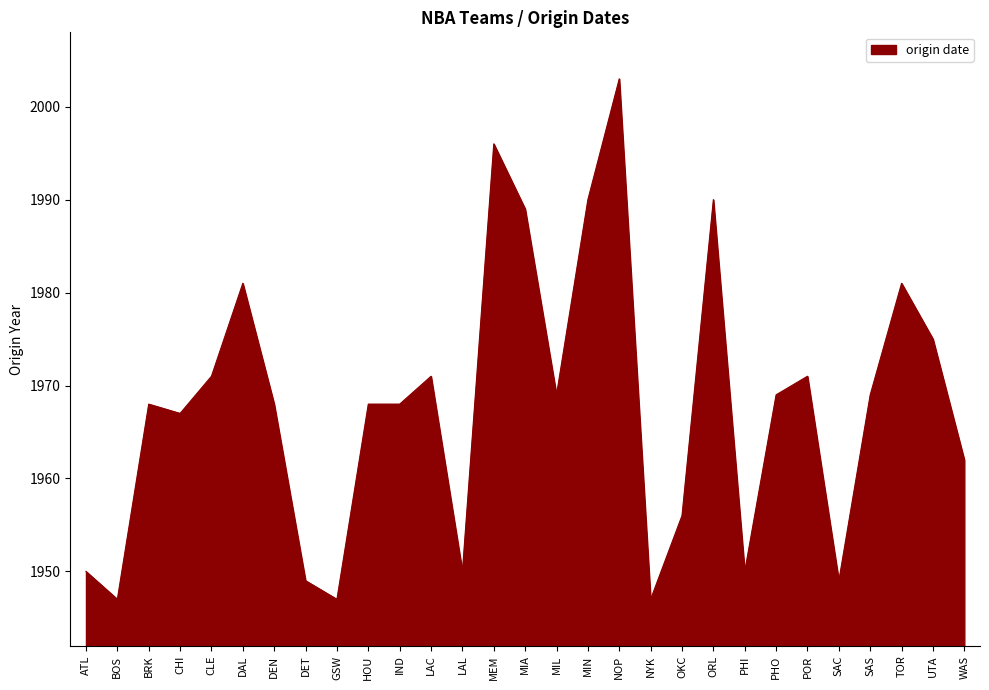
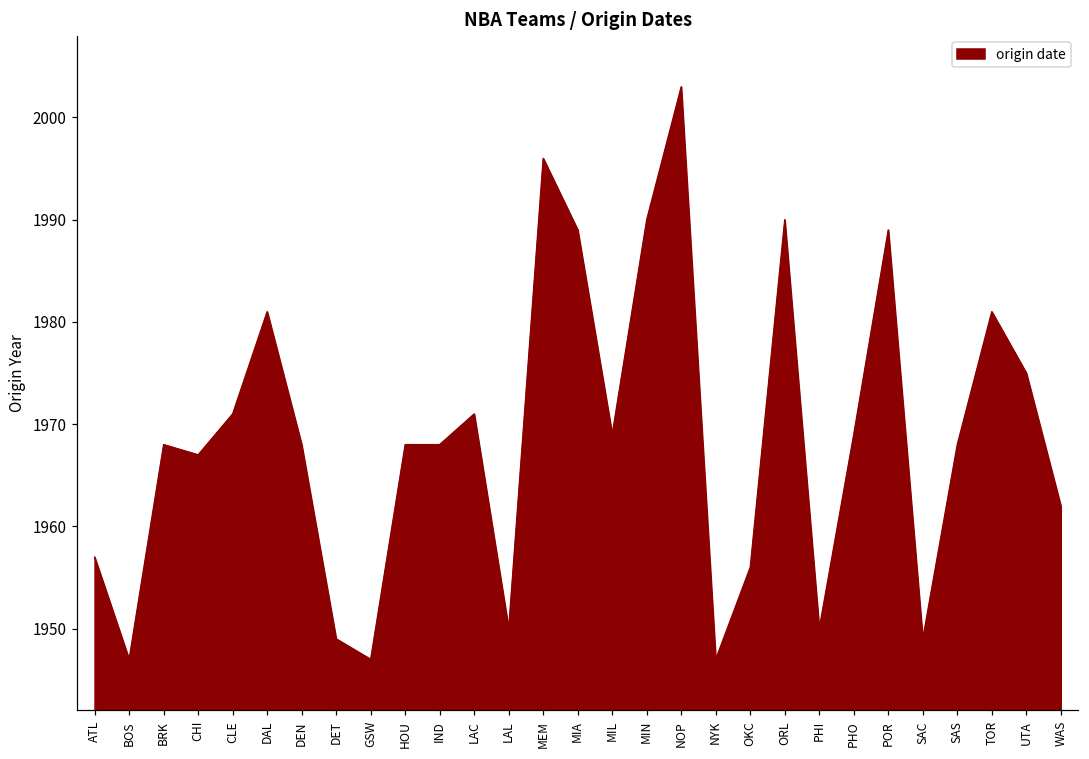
  {
-   "ATL": 1950,
+   "ATL": 1957,
    "BOS": 1947,
    "BRK": 1968,
    "CHI": 1967,
    "CLE": 1971,
    "DAL": 1981,
    "DEN": 1968,
    "DET": 1949,
    "GSW": 1947,
    "HOU": 1968,
    "IND": 1968,
    "LAC": 1971,
    "LAL": 1950,
    "MEM": 1996,
    "MIA": 1989,
    "MIL": 1969,
    "MIN": 1990,
    "NOP": 2003,
    "NYK": 1947,
    "OKC": 1956,
    "ORL": 1990,
    "PHI": 1950,
    "PHO": 1969,
-   "POR": 1971,
+   "POR": 1989,
    "SAC": 1949,
-   "SAS": 1969,
+   "SAS": 1968,
    "TOR": 1981,
    "UTA": 1975,
    "WAS": 1962
  }
